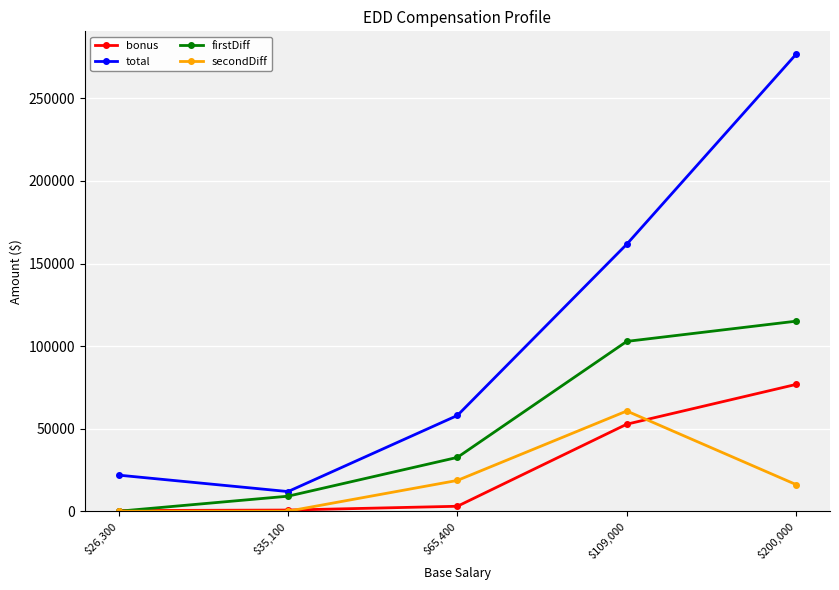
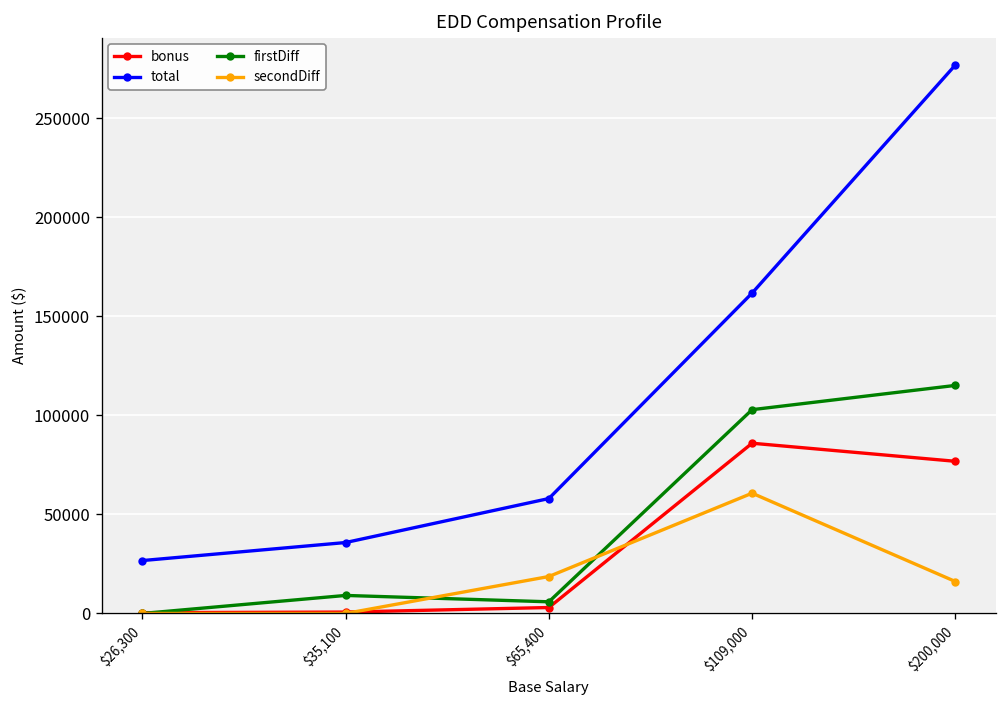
  {
    "bonus": {
      "$65,400": 3000,
-     "$109,000": 53000,
+     "$109,000": 86000,
      "$200,000": 77000
    },
    "total": {
-     "$26,300": 22000,
-     "$35,100": 12000,
+     "$26,300": 27000,
+     "$35,100": 36000,
      "$65,400": 58000,
      "$109,000": 162000,
      "$200,000": 277000
    },
    "firstDiff": {
      "$35,100": 9000,
-     "$65,400": 33000,
+     "$65,400": 6000,
      "$109,000": 103000,
      "$200,000": 115000
    },
    "secondDiff": {
      "$65,400": 19000,
      "$109,000": 61000,
      "$200,000": 16000
    }
  }
